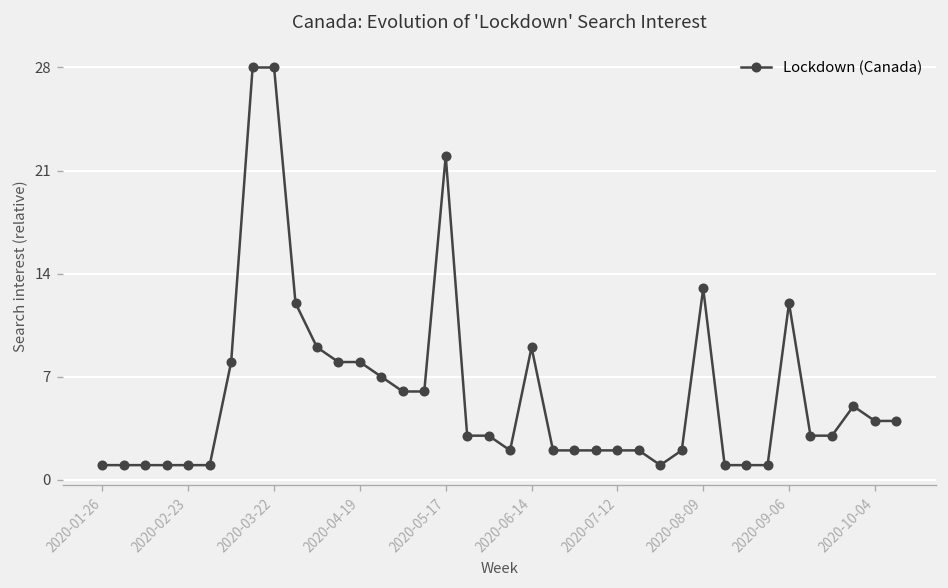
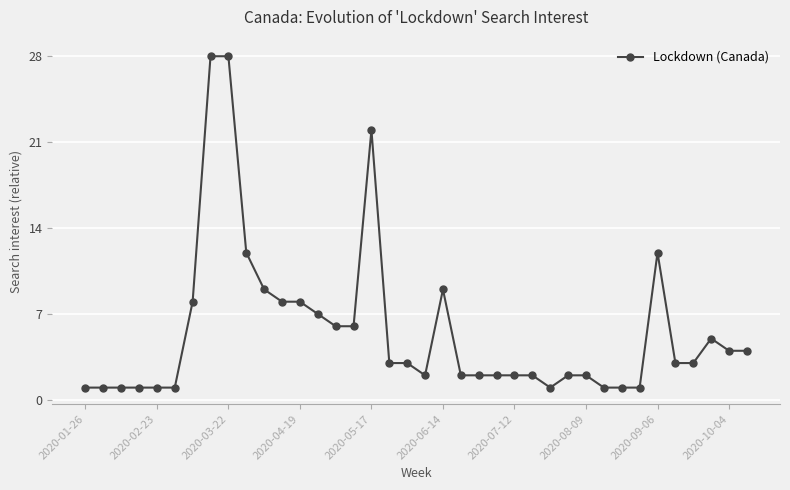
  {
    "2020-01-26": 1,
    "2020-02-23": 1,
    "2020-03-22": 28,
    "2020-04-19": 8,
    "2020-05-17": 22,
    "2020-06-14": 9,
    "2020-07-12": 2,
-   "2020-08-09": 13,
+   "2020-08-09": 2,
    "2020-09-06": 12,
    "2020-10-04": 4
  }
